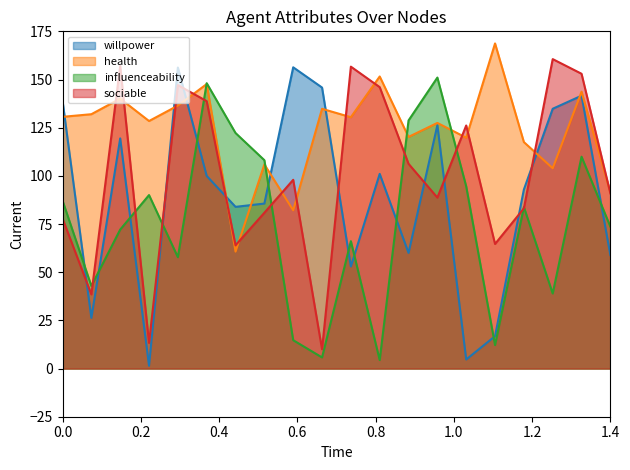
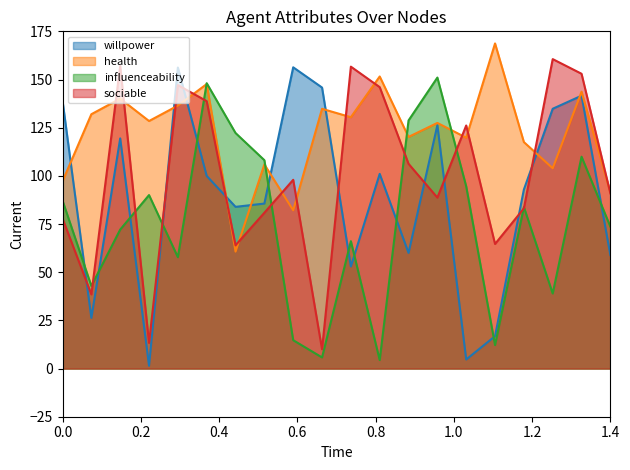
  {
    "willpower": {
      "0.0": 139,
      "1.4": 59
    },
    "health": {
-     "0.0": 131
+     "0.0": 97
    },
    "influenceability": {
      "0.0": 87,
      "1.4": 74
    },
    "sociable": {
      "0.0": 78
    }
  }
